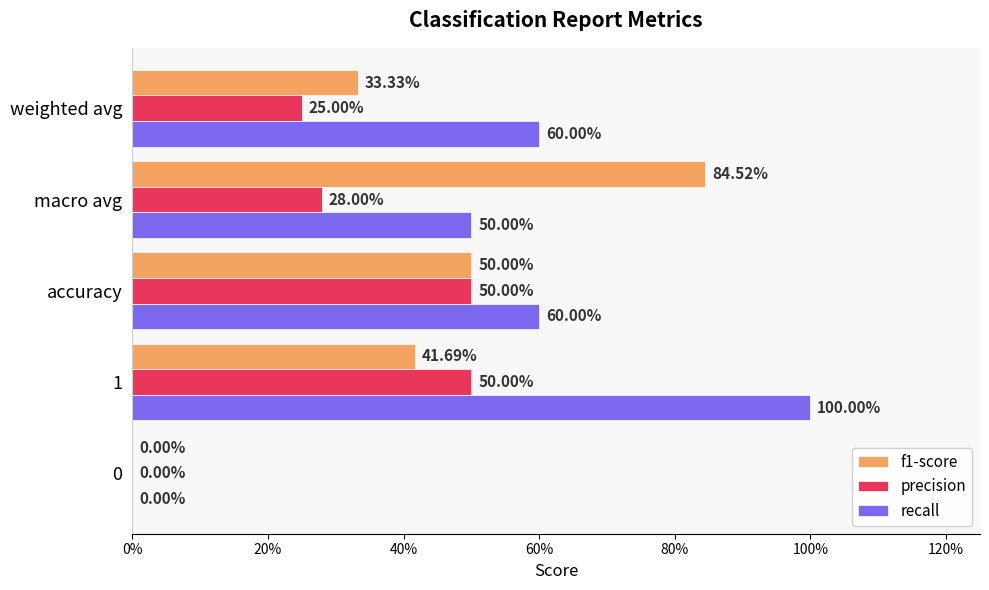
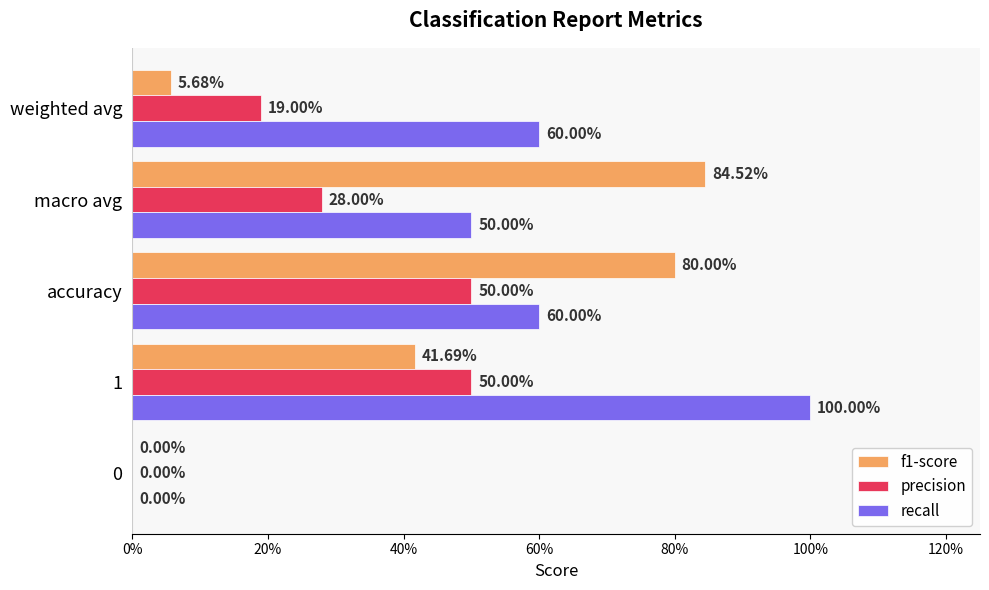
  {
    "f1-score": {
-     "weighted avg": "33.33%",
+     "weighted avg": "5.68%",
      "macro avg": "84.52%",
-     "accuracy": "50.00%",
+     "accuracy": "80.00%",
      "1": "41.69%",
      "0": "0.00%"
    },
    "precision": {
-     "weighted avg": "25.00%",
+     "weighted avg": "19.00%",
      "macro avg": "28.00%",
      "accuracy": "50.00%",
      "1": "50.00%",
      "0": "0.00%"
    },
    "recall": {
      "weighted avg": "60.00%",
      "macro avg": "50.00%",
      "accuracy": "60.00%",
      "1": "100.00%",
      "0": "0.00%"
    }
  }
